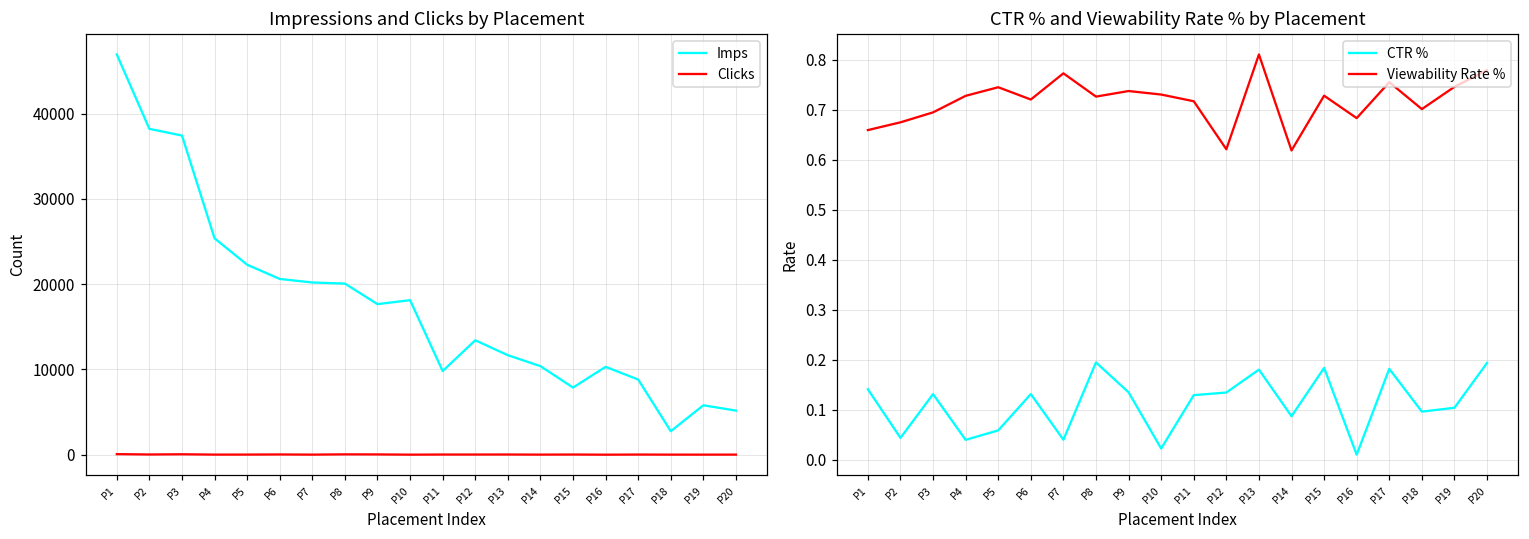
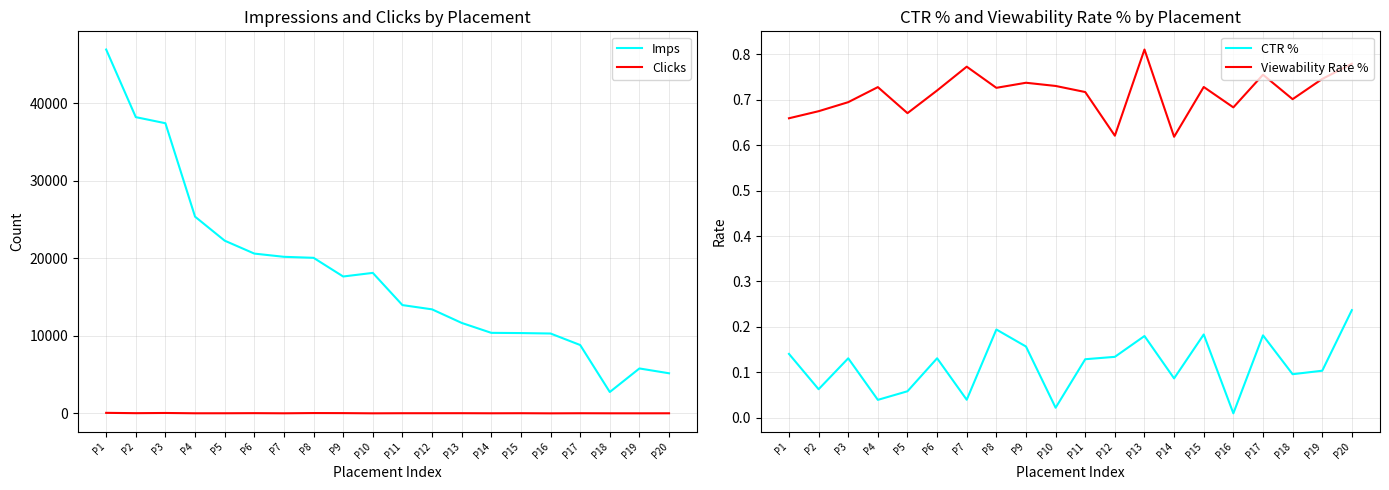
  {
    "Impressions and Clicks by Placement": {
      "Imps": {
        "P1": 47000,
        "P2": 38000,
        "P3": 37000,
        "P4": 25000,
        "P5": 22000,
        "P6": 21000,
        "P7": 20000,
        "P8": 20000,
        "P9": 18000,
        "P10": 18000,
-       "P11": 10000,
+       "P11": 14000,
        "P12": 13000,
        "P13": 12000,
        "P14": 10000,
-       "P15": 8000,
+       "P15": 10000,
        "P16": 10000,
        "P17": 9000,
        "P18": 3000,
        "P19": 6000,
        "P20": 5000
      },
      "Clicks": {
        "P1": 0,
        "P2": 0,
        "P3": 0,
        "P4": 0,
        "P5": 0,
        "P6": 0,
        "P7": 0,
        "P8": 0,
        "P9": 0,
        "P10": 0,
        "P11": 0,
        "P12": 0,
        "P13": 0,
        "P14": 0,
        "P15": 0,
        "P16": 0,
        "P17": 0,
        "P18": 0,
        "P19": 0,
        "P20": 0
      }
    },
    "CTR % and Viewability Rate % by Placement": {
      "CTR %": {
        "P1": 0.14,
-       "P2": 0.04,
+       "P2": 0.06,
        "P3": 0.13,
        "P4": 0.04,
        "P5": 0.06,
        "P6": 0.13,
        "P7": 0.04,
        "P8": 0.19,
-       "P9": 0.13,
+       "P9": 0.16,
        "P10": 0.02,
        "P11": 0.13,
        "P12": 0.13,
        "P13": 0.18,
        "P14": 0.09,
        "P15": 0.18,
        "P16": 0.01,
        "P17": 0.18,
        "P18": 0.10,
        "P19": 0.10,
-       "P20": 0.19
+       "P20": 0.24
      },
      "Viewability Rate %": {
        "P1": 0.66,
        "P2": 0.67,
        "P3": 0.69,
        "P4": 0.73,
-       "P5": 0.75,
+       "P5": 0.67,
        "P6": 0.72,
        "P7": 0.77,
        "P8": 0.73,
        "P9": 0.74,
        "P10": 0.73,
        "P11": 0.72,
        "P12": 0.62,
        "P13": 0.81,
        "P14": 0.62,
        "P15": 0.73,
        "P16": 0.68,
        "P18": 0.70
      }
    }
  }
